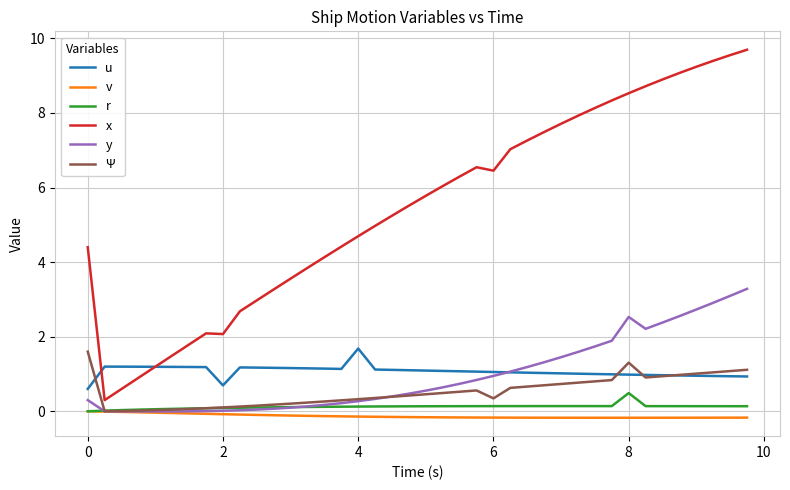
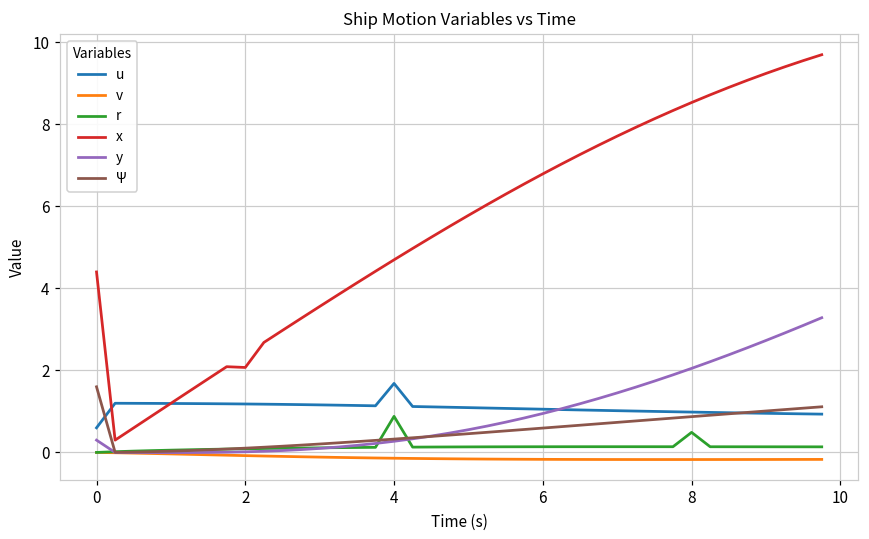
  {
    "u": {
      "0": 0.6,
-     "2": 0.7,
+     "2": 1.2,
      "4": 1.7,
      "6": 1.1,
      "8": 1.0
    },
    "v": {
      "2": -0.1,
      "4": -0.1,
      "6": -0.2,
      "8": -0.2
    },
    "r": {
-     "4": 0.1,
+     "4": 0.9,
      "6": 0.1,
      "8": 0.5
    },
    "x": {
      "0": 4.4,
      "2": 2.1,
      "4": 4.7,
-     "6": 6.5,
+     "6": 6.8,
      "8": 8.5
    },
    "y": {
      "0": 0.3,
      "2": 0.0,
      "6": 0.9,
-     "8": 2.5
+     "8": 2.0
    },
    "Ψ": {
      "0": 1.6,
-     "6": 0.3,
-     "8": 1.3
+     "6": 0.6,
+     "8": 0.9
    }
  }
